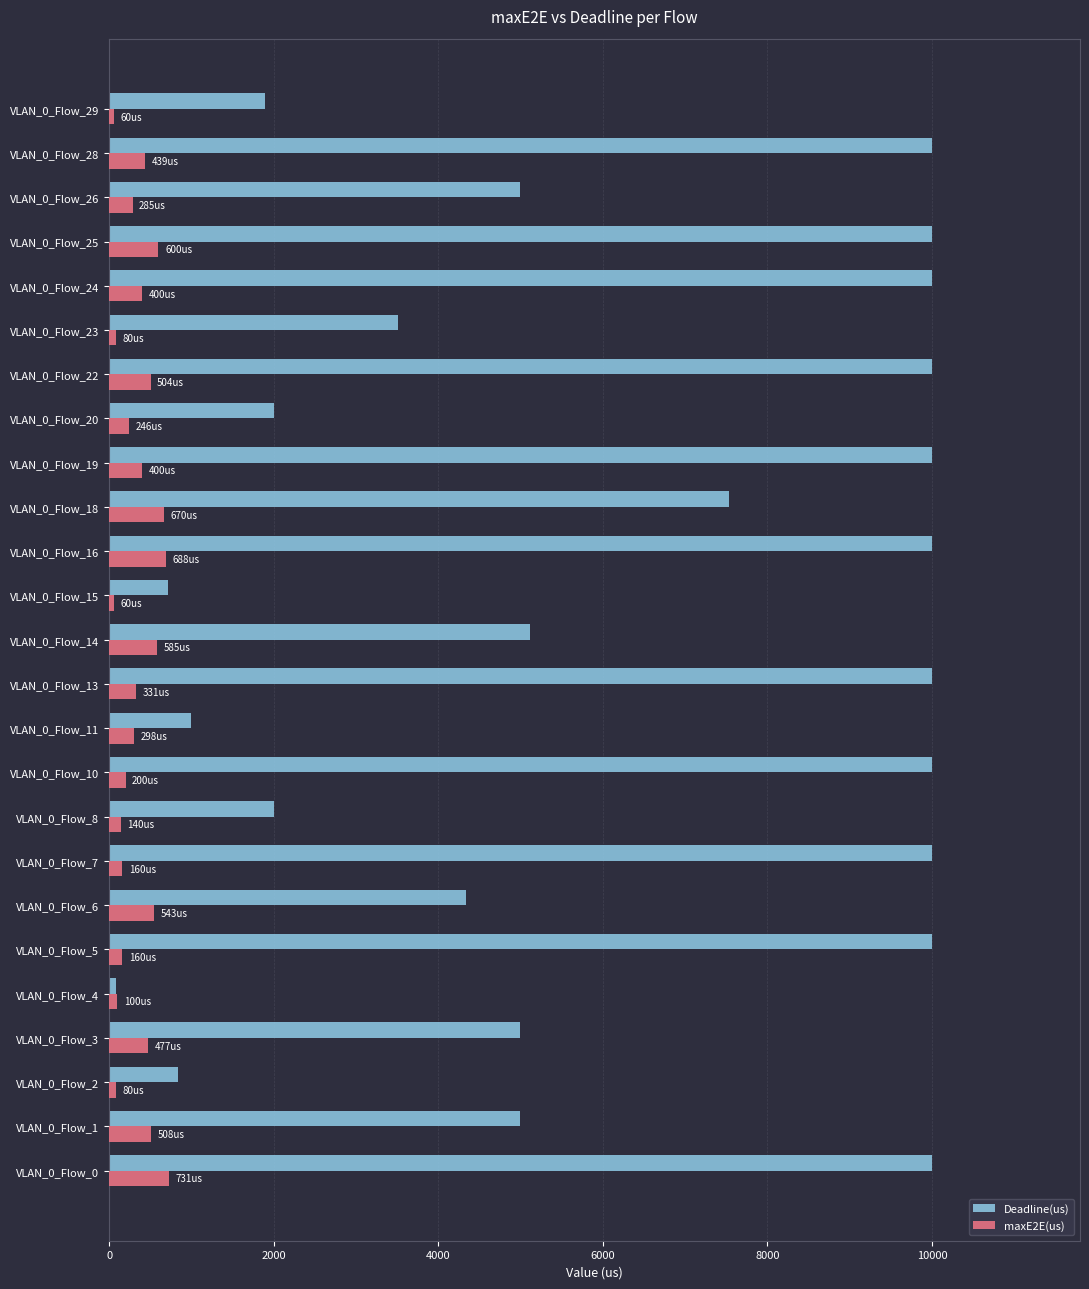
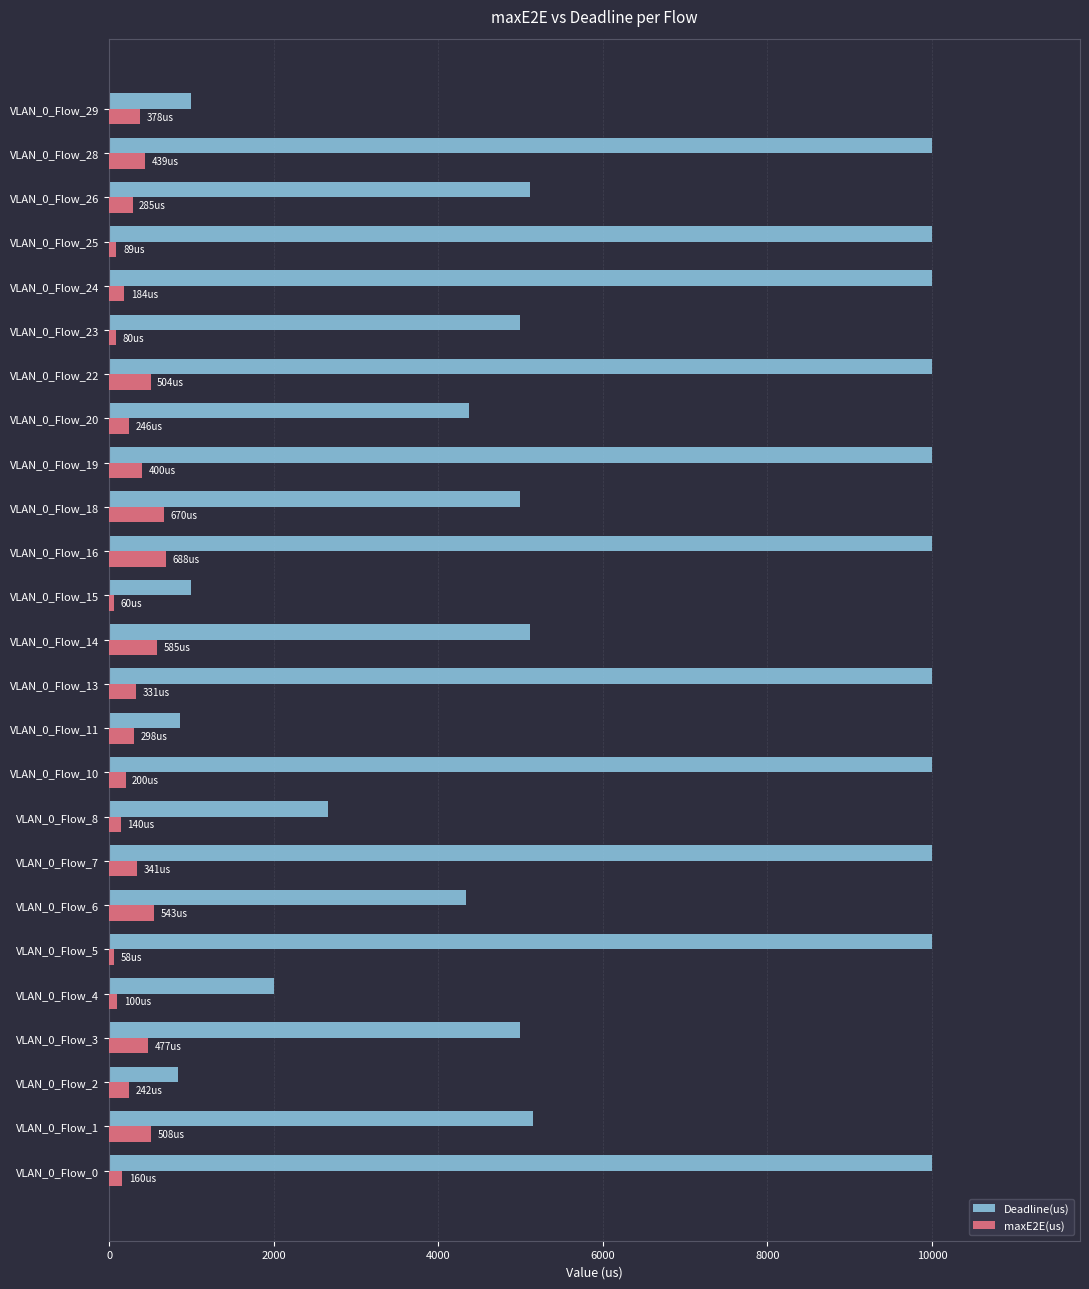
  {
    "Deadline(us)": {
-     "VLAN_0_Flow_29": 1900,
+     "VLAN_0_Flow_29": 1000,
      "VLAN_0_Flow_28": 10000,
-     "VLAN_0_Flow_26": 5000,
+     "VLAN_0_Flow_26": 5100,
      "VLAN_0_Flow_25": 10000,
      "VLAN_0_Flow_24": 10000,
-     "VLAN_0_Flow_23": 3500,
+     "VLAN_0_Flow_23": 5000,
      "VLAN_0_Flow_22": 10000,
-     "VLAN_0_Flow_20": 2000,
+     "VLAN_0_Flow_20": 4400,
      "VLAN_0_Flow_19": 10000,
-     "VLAN_0_Flow_18": 7500,
+     "VLAN_0_Flow_18": 5000,
      "VLAN_0_Flow_16": 10000,
-     "VLAN_0_Flow_15": 700,
+     "VLAN_0_Flow_15": 1000,
      "VLAN_0_Flow_14": 5100,
      "VLAN_0_Flow_13": 10000,
-     "VLAN_0_Flow_11": 1000,
+     "VLAN_0_Flow_11": 900,
      "VLAN_0_Flow_10": 10000,
-     "VLAN_0_Flow_8": 2000,
+     "VLAN_0_Flow_8": 2700,
      "VLAN_0_Flow_7": 10000,
      "VLAN_0_Flow_6": 4300,
      "VLAN_0_Flow_5": 10000,
-     "VLAN_0_Flow_4": 100,
+     "VLAN_0_Flow_4": 2000,
      "VLAN_0_Flow_3": 5000,
      "VLAN_0_Flow_2": 800,
-     "VLAN_0_Flow_1": 5000,
+     "VLAN_0_Flow_1": 5200,
      "VLAN_0_Flow_0": 10000
    },
    "maxE2E(us)": {
-     "VLAN_0_Flow_29": 60,
+     "VLAN_0_Flow_29": 378,
      "VLAN_0_Flow_28": 439,
      "VLAN_0_Flow_26": 285,
-     "VLAN_0_Flow_25": 600,
-     "VLAN_0_Flow_24": 400,
+     "VLAN_0_Flow_25": 89,
+     "VLAN_0_Flow_24": 184,
      "VLAN_0_Flow_23": 80,
      "VLAN_0_Flow_22": 504,
      "VLAN_0_Flow_20": 246,
      "VLAN_0_Flow_19": 400,
      "VLAN_0_Flow_18": 670,
      "VLAN_0_Flow_16": 688,
      "VLAN_0_Flow_15": 60,
      "VLAN_0_Flow_14": 585,
      "VLAN_0_Flow_13": 331,
      "VLAN_0_Flow_11": 298,
      "VLAN_0_Flow_10": 200,
      "VLAN_0_Flow_8": 140,
-     "VLAN_0_Flow_7": 160,
+     "VLAN_0_Flow_7": 341,
      "VLAN_0_Flow_6": 543,
-     "VLAN_0_Flow_5": 160,
+     "VLAN_0_Flow_5": 58,
      "VLAN_0_Flow_4": 100,
      "VLAN_0_Flow_3": 477,
-     "VLAN_0_Flow_2": 80,
+     "VLAN_0_Flow_2": 242,
      "VLAN_0_Flow_1": 508,
-     "VLAN_0_Flow_0": 731
+     "VLAN_0_Flow_0": 160
    }
  }
